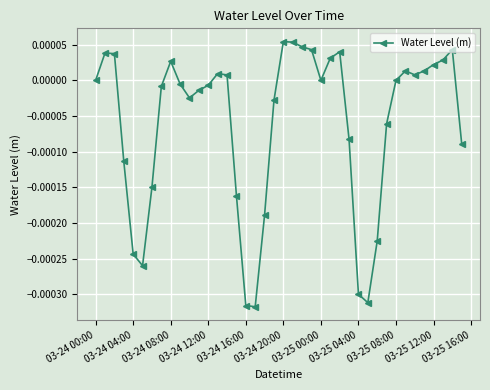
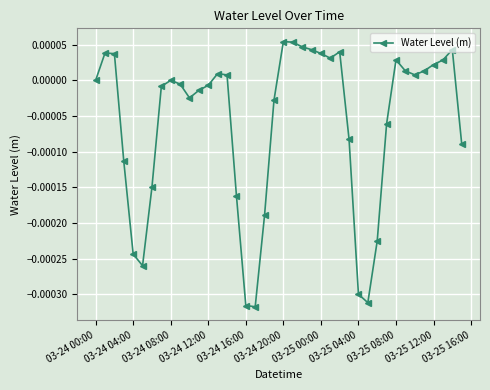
  {
    "03-24 00:00": 0.00000,
    "03-24 04:00": -0.00024,
-   "03-24 08:00": 0.00003,
+   "03-24 08:00": 0.00000,
    "03-24 12:00": -0.00001,
    "03-24 16:00": -0.00032,
    "03-24 20:00": 0.00005,
-   "03-25 00:00": 0.00000,
+   "03-25 00:00": 0.00004,
    "03-25 04:00": -0.00030,
-   "03-25 08:00": 0.00000,
+   "03-25 08:00": 0.00003,
    "03-25 12:00": 0.00002
  }
